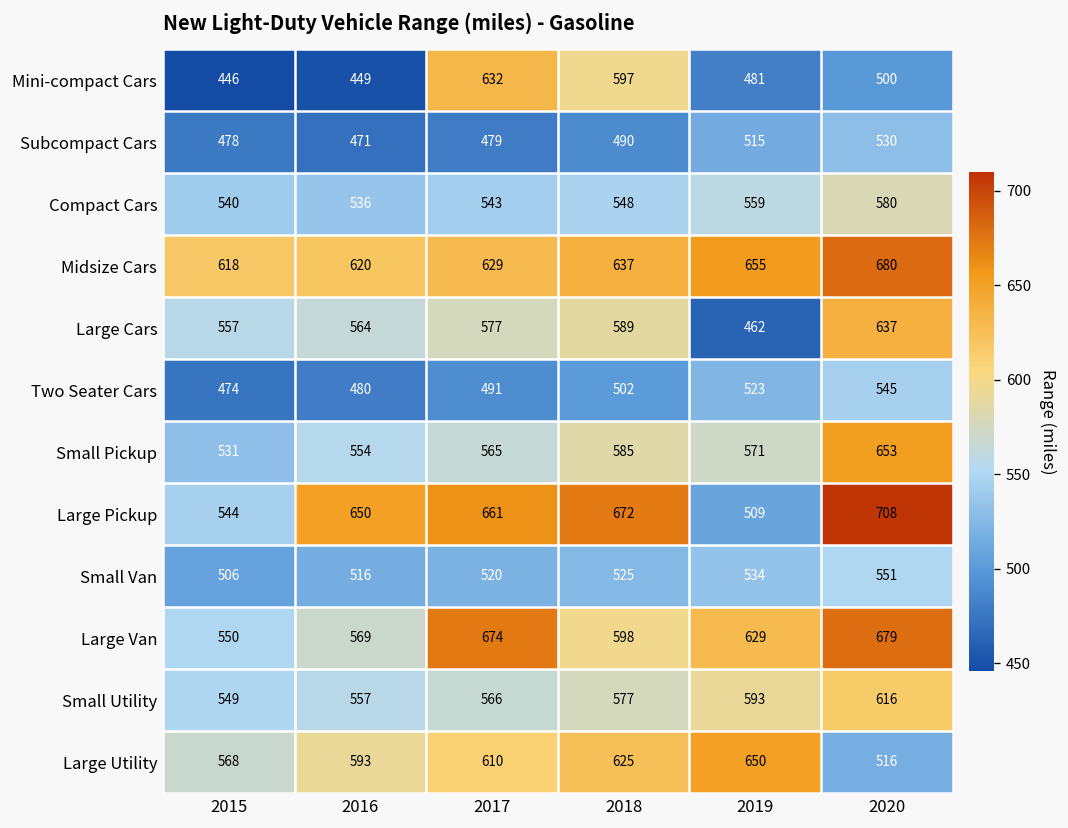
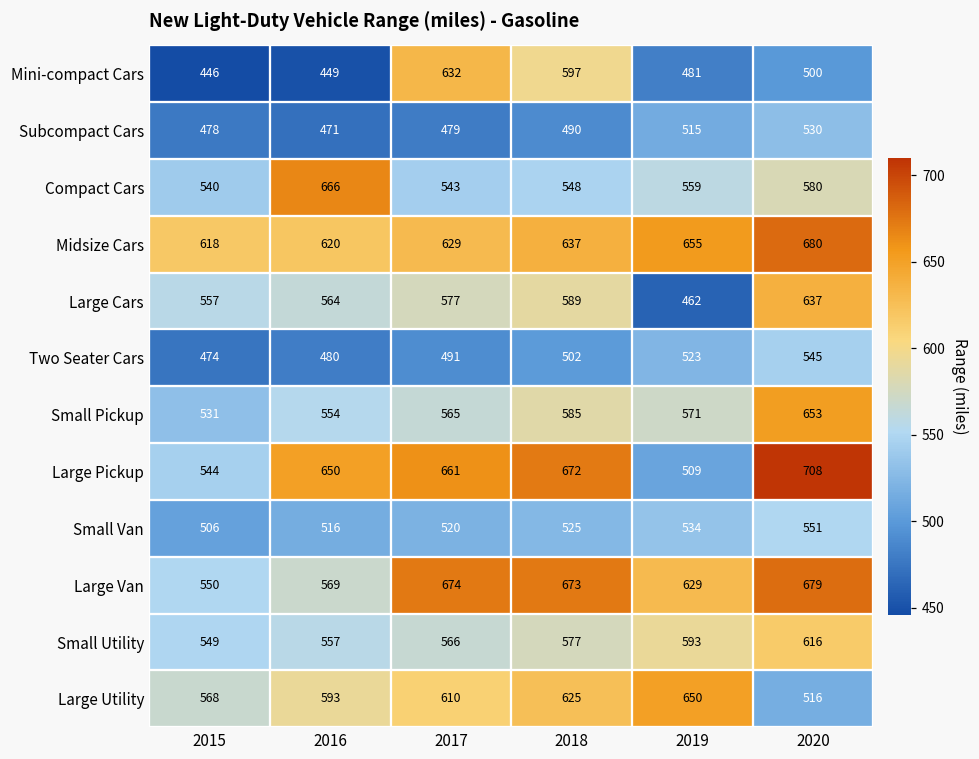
  {
    "Mini-compact Cars": {
      "2015": 446,
      "2016": 449,
      "2017": 632,
      "2018": 597,
      "2019": 481,
      "2020": 500
    },
    "Subcompact Cars": {
      "2015": 478,
      "2016": 471,
      "2017": 479,
      "2018": 490,
      "2019": 515,
      "2020": 530
    },
    "Compact Cars": {
      "2015": 540,
-     "2016": 536,
+     "2016": 666,
      "2017": 543,
      "2018": 548,
      "2019": 559,
      "2020": 580
    },
    "Midsize Cars": {
      "2015": 618,
      "2016": 620,
      "2017": 629,
      "2018": 637,
      "2019": 655,
      "2020": 680
    },
    "Large Cars": {
      "2015": 557,
      "2016": 564,
      "2017": 577,
      "2018": 589,
      "2019": 462,
      "2020": 637
    },
    "Two Seater Cars": {
      "2015": 474,
      "2016": 480,
      "2017": 491,
      "2018": 502,
      "2019": 523,
      "2020": 545
    },
    "Small Pickup": {
      "2015": 531,
      "2016": 554,
      "2017": 565,
      "2018": 585,
      "2019": 571,
      "2020": 653
    },
    "Large Pickup": {
      "2015": 544,
      "2016": 650,
      "2017": 661,
      "2018": 672,
      "2019": 509,
      "2020": 708
    },
    "Small Van": {
      "2015": 506,
      "2016": 516,
      "2017": 520,
      "2018": 525,
      "2019": 534,
      "2020": 551
    },
    "Large Van": {
      "2015": 550,
      "2016": 569,
      "2017": 674,
-     "2018": 598,
+     "2018": 673,
      "2019": 629,
      "2020": 679
    },
    "Small Utility": {
      "2015": 549,
      "2016": 557,
      "2017": 566,
      "2018": 577,
      "2019": 593,
      "2020": 616
    },
    "Large Utility": {
      "2015": 568,
      "2016": 593,
      "2017": 610,
      "2018": 625,
      "2019": 650,
      "2020": 516
    }
  }
